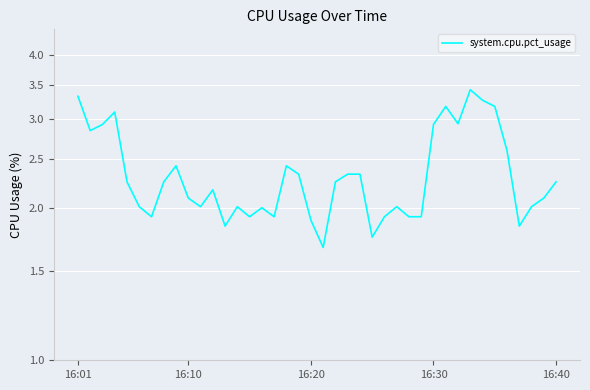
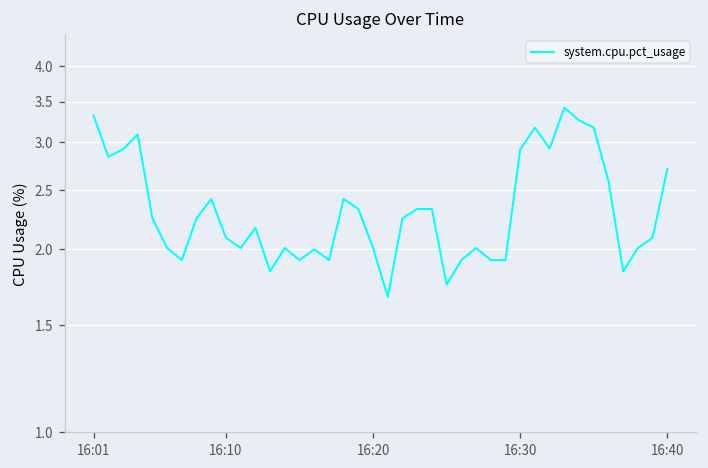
  {
    "16:01": 3.3,
    "16:10": 2.09,
-   "16:20": 1.89,
+   "16:20": 2.01,
    "16:30": 2.9,
-   "16:40": 2.3
+   "16:40": 2.7
  }
